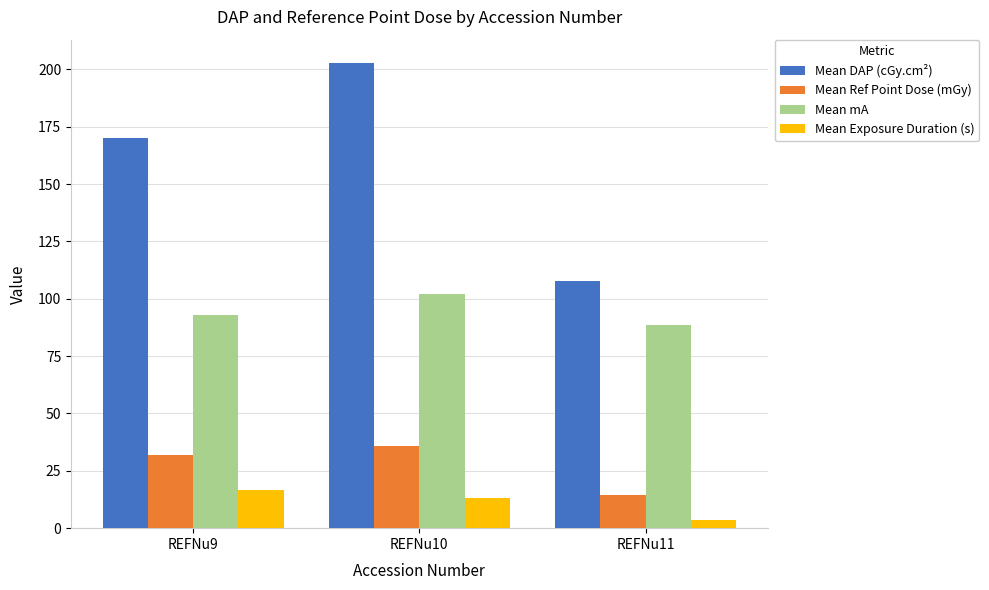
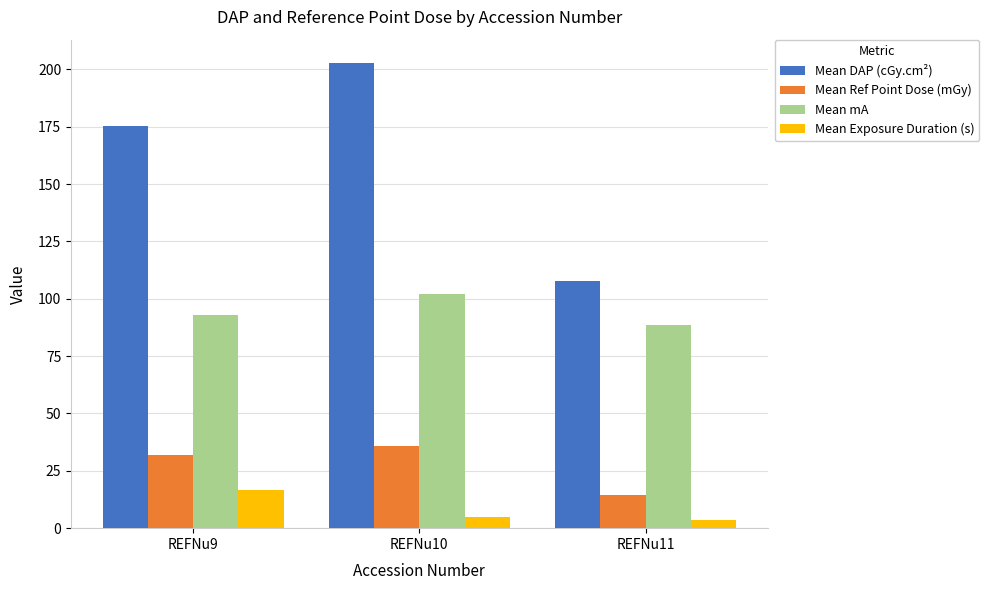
  {
    "Mean DAP (cGy.cm²)": {
-     "REFNu9": 170,
+     "REFNu9": 175,
      "REFNu10": 203,
      "REFNu11": 108
    },
    "Mean Ref Point Dose (mGy)": {
      "REFNu9": 32,
      "REFNu10": 36,
      "REFNu11": 15
    },
    "Mean mA": {
      "REFNu9": 93,
      "REFNu10": 102,
      "REFNu11": 89
    },
    "Mean Exposure Duration (s)": {
      "REFNu9": 17,
-     "REFNu10": 13,
+     "REFNu10": 5,
      "REFNu11": 3
    }
  }
